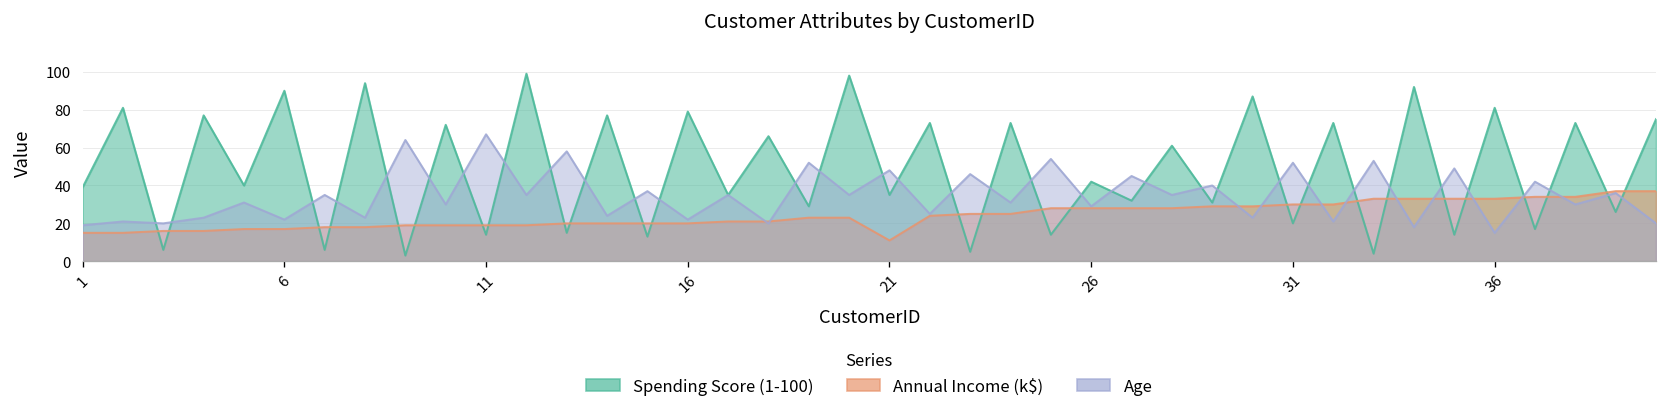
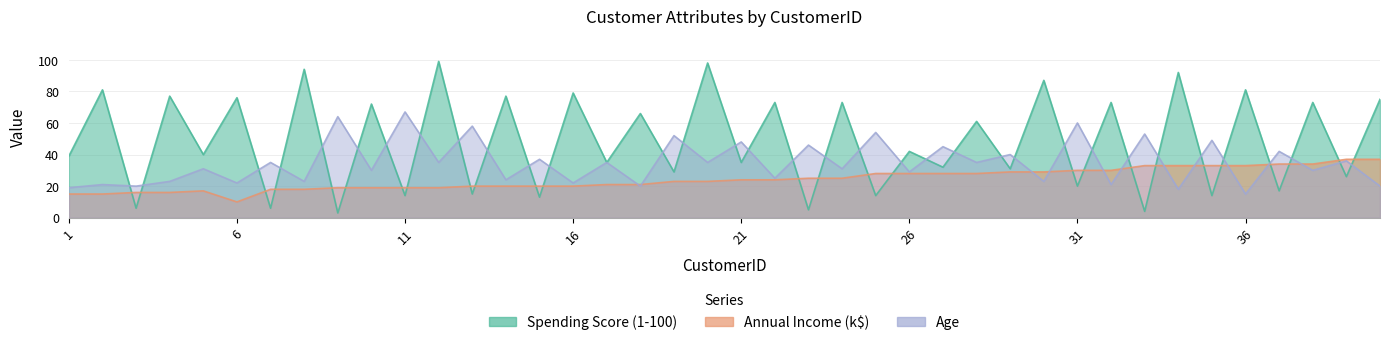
  {
    "Spending Score (1-100)": {
      "1": 39,
-     "6": 90,
+     "6": 76,
      "11": 14,
      "16": 79,
      "21": 35,
      "26": 42,
      "31": 20,
      "36": 81
    },
    "Annual Income (k$)": {
      "1": 15,
-     "6": 17,
+     "6": 10,
      "11": 19,
      "16": 20,
-     "21": 11,
+     "21": 24,
      "31": 30,
      "36": 33
    },
    "Age": {
      "1": 19,
      "6": 22,
      "11": 67,
      "16": 22,
      "21": 48,
-     "31": 52,
+     "31": 60,
      "36": 15
    }
  }
